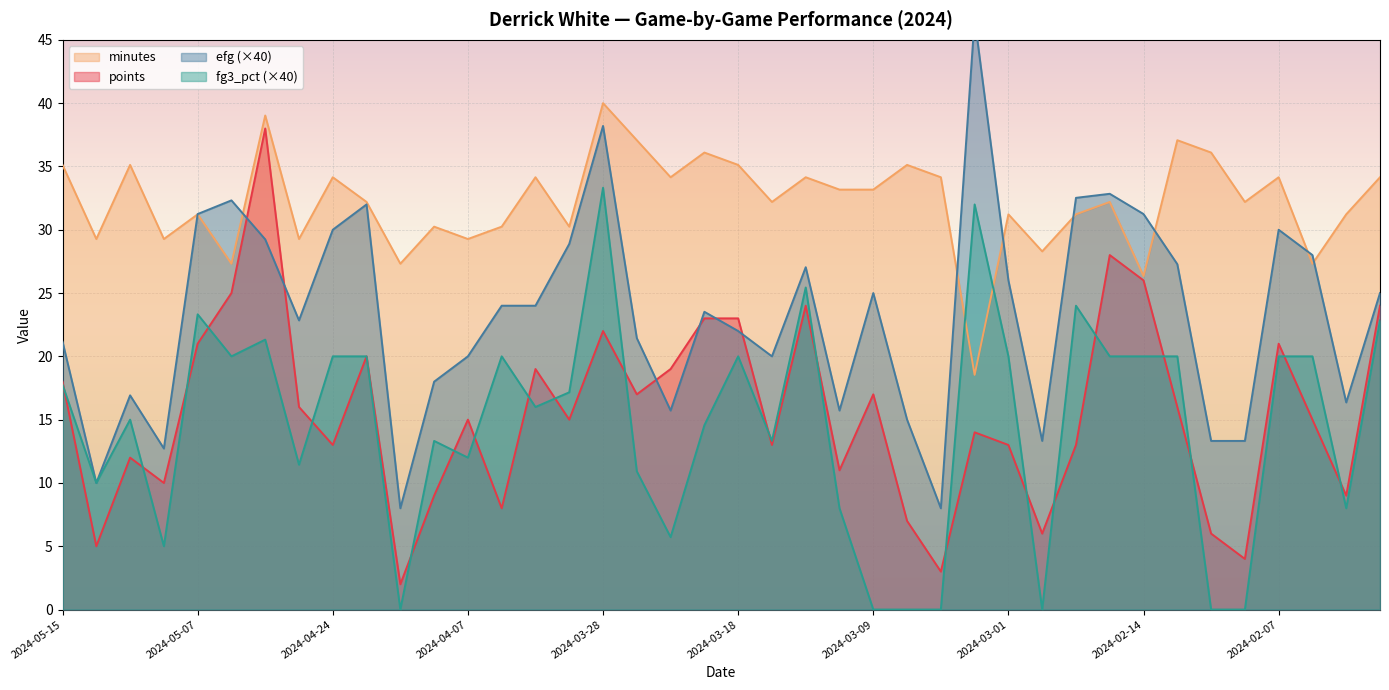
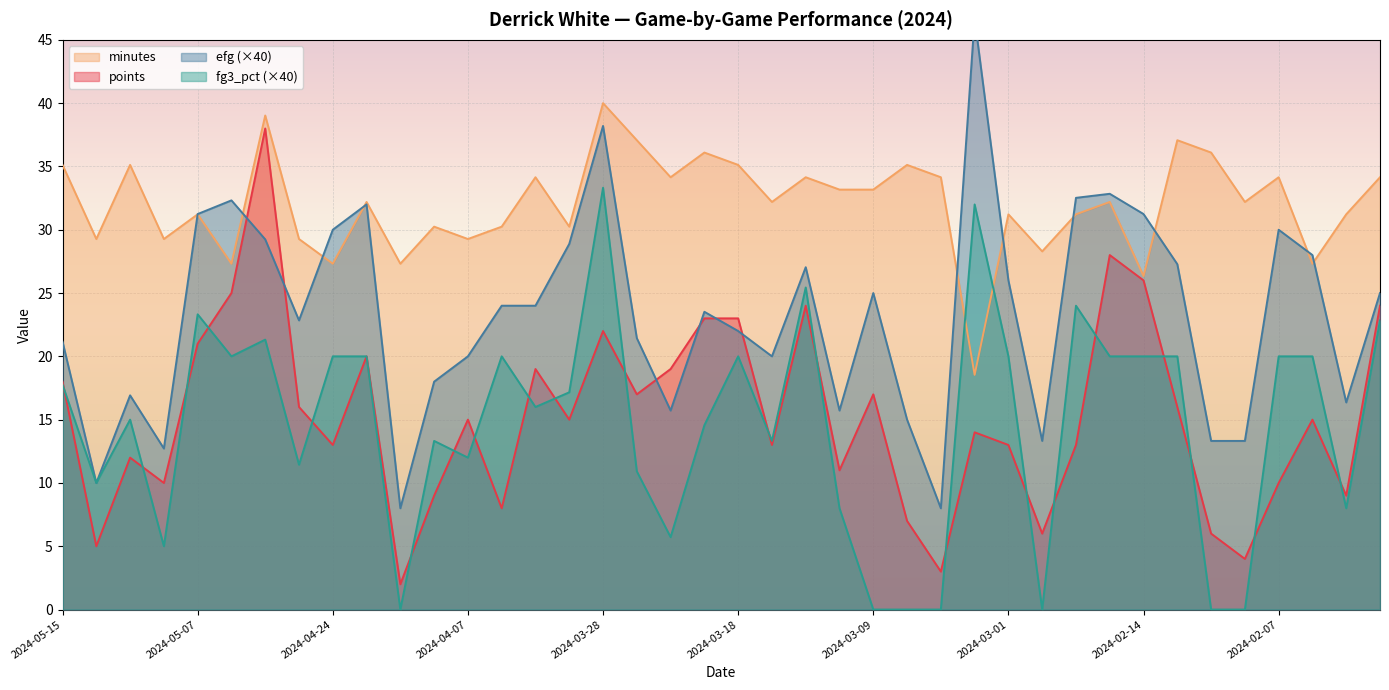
  {
    "minutes": {
      "2024-05-15": 35.1,
-     "2024-04-24": 34.1,
+     "2024-04-24": 27.3,
      "2024-04-07": 29.3,
      "2024-03-28": 40.0,
      "2024-03-18": 35.1,
      "2024-03-09": 33.2,
      "2024-03-01": 31.2,
      "2024-02-14": 26.3,
      "2024-02-07": 34.1
    },
    "points": {
      "2024-05-15": 18,
      "2024-05-07": 21,
      "2024-04-24": 13,
      "2024-04-07": 15,
      "2024-03-28": 22,
      "2024-03-18": 23,
      "2024-03-09": 17,
      "2024-03-01": 13,
      "2024-02-14": 26,
-     "2024-02-07": 21
+     "2024-02-07": 10
    }
  }
